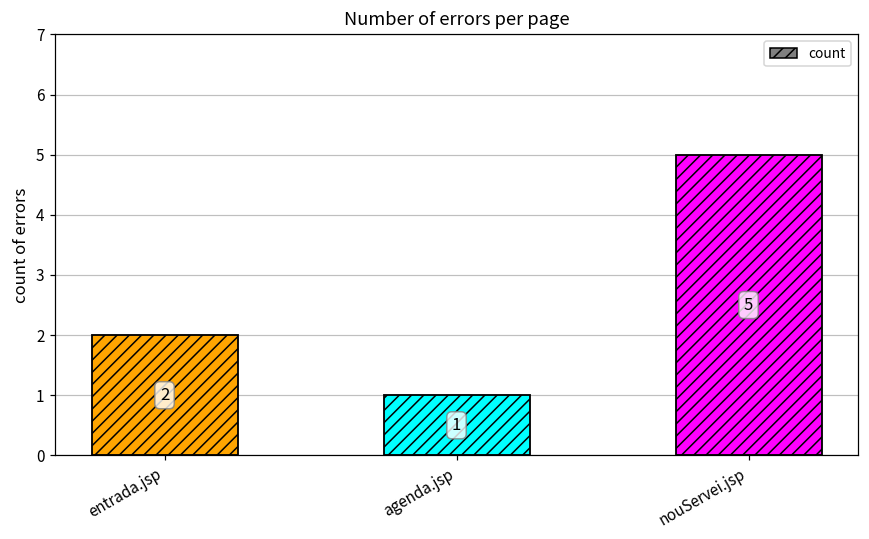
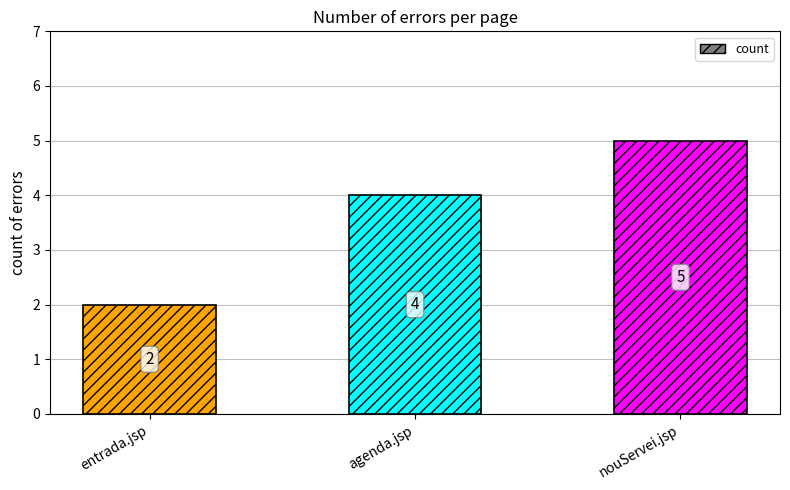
  {
-   "agenda.jsp": 1
+   "agenda.jsp": 4
  }
